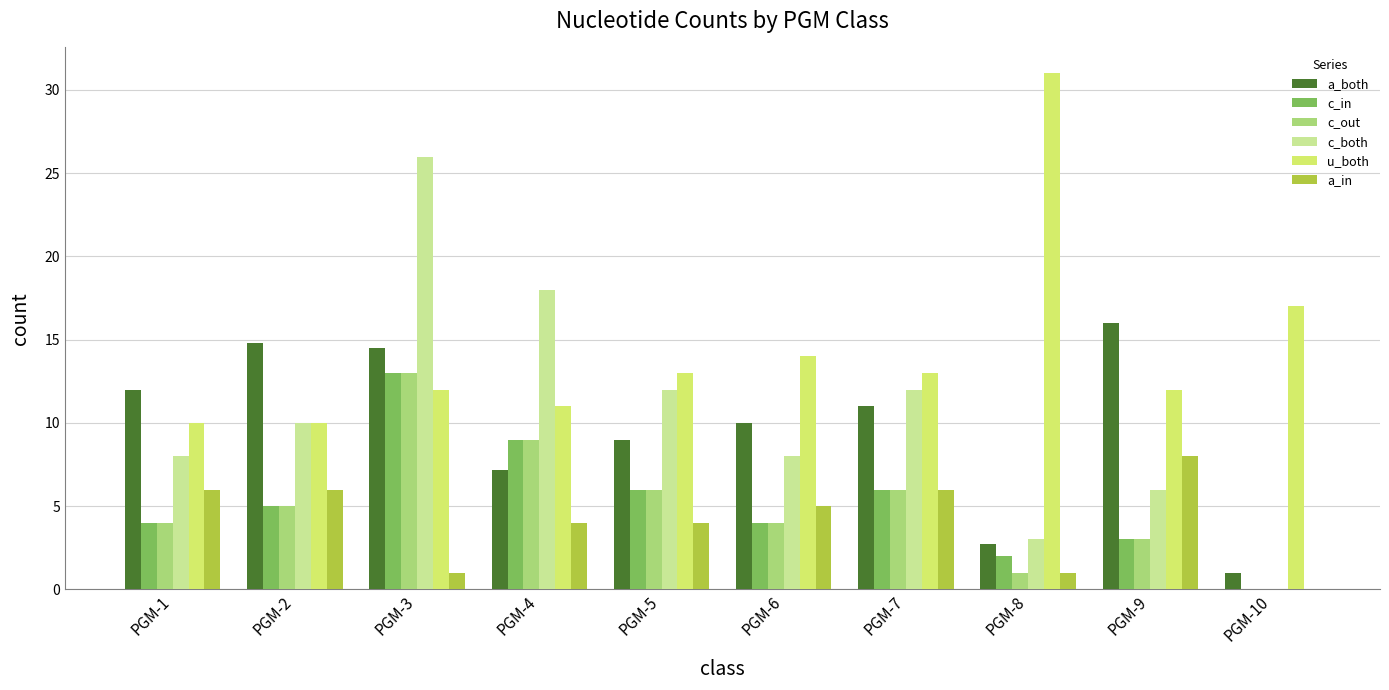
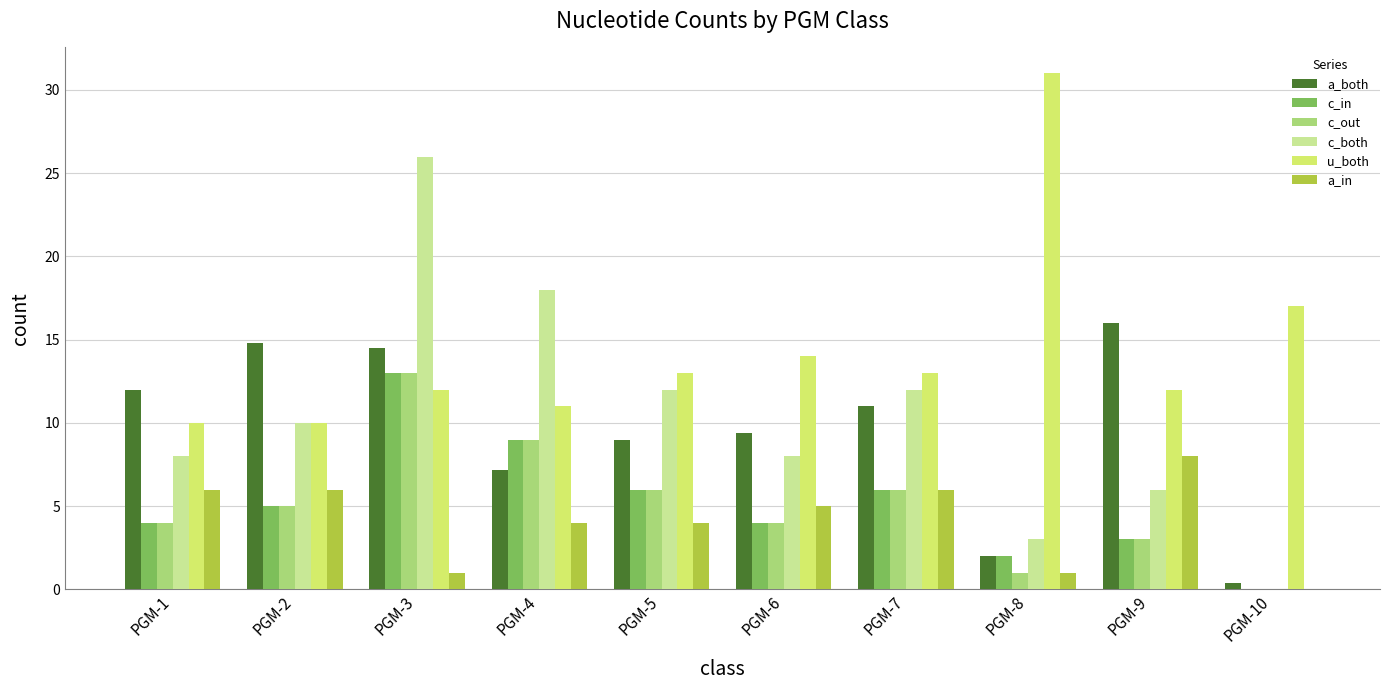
  {
    "a_both": {
      "PGM-1": 12.0,
      "PGM-2": 14.8,
      "PGM-3": 14.5,
      "PGM-4": 7.2,
      "PGM-5": 9.0,
-     "PGM-6": 10.0,
+     "PGM-6": 9.4,
      "PGM-7": 11.0,
-     "PGM-8": 2.7,
+     "PGM-8": 2.0,
      "PGM-9": 16.0,
-     "PGM-10": 1.0
+     "PGM-10": 0.4
    }
  }
